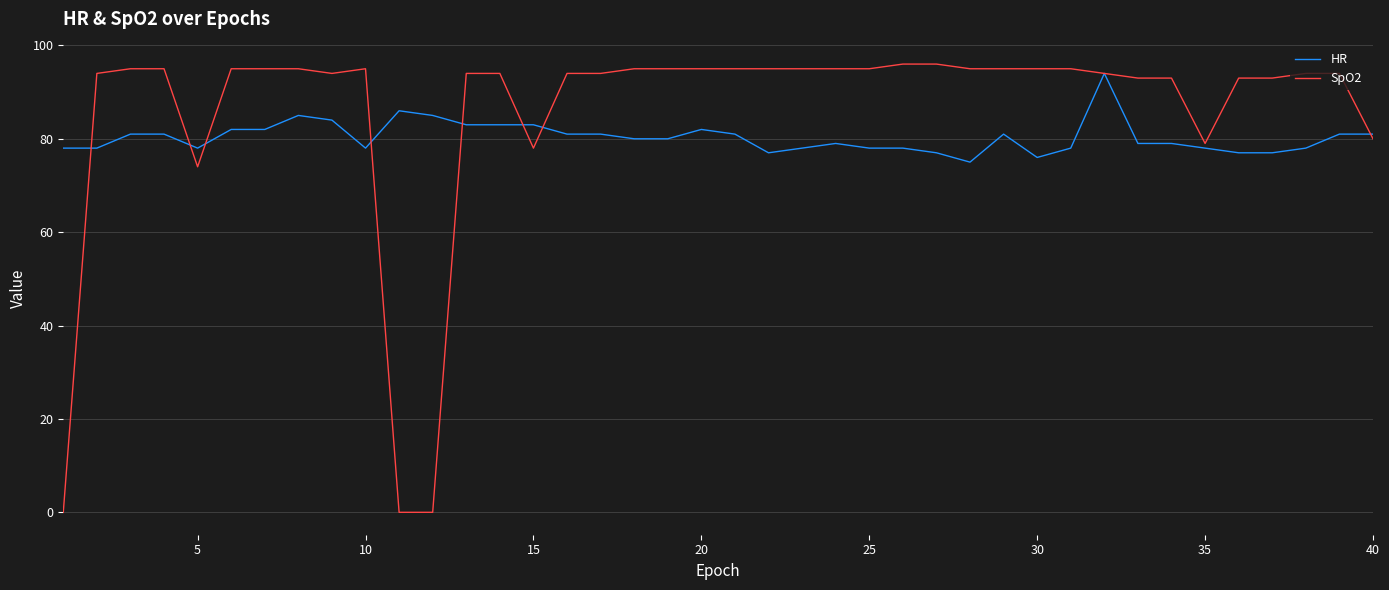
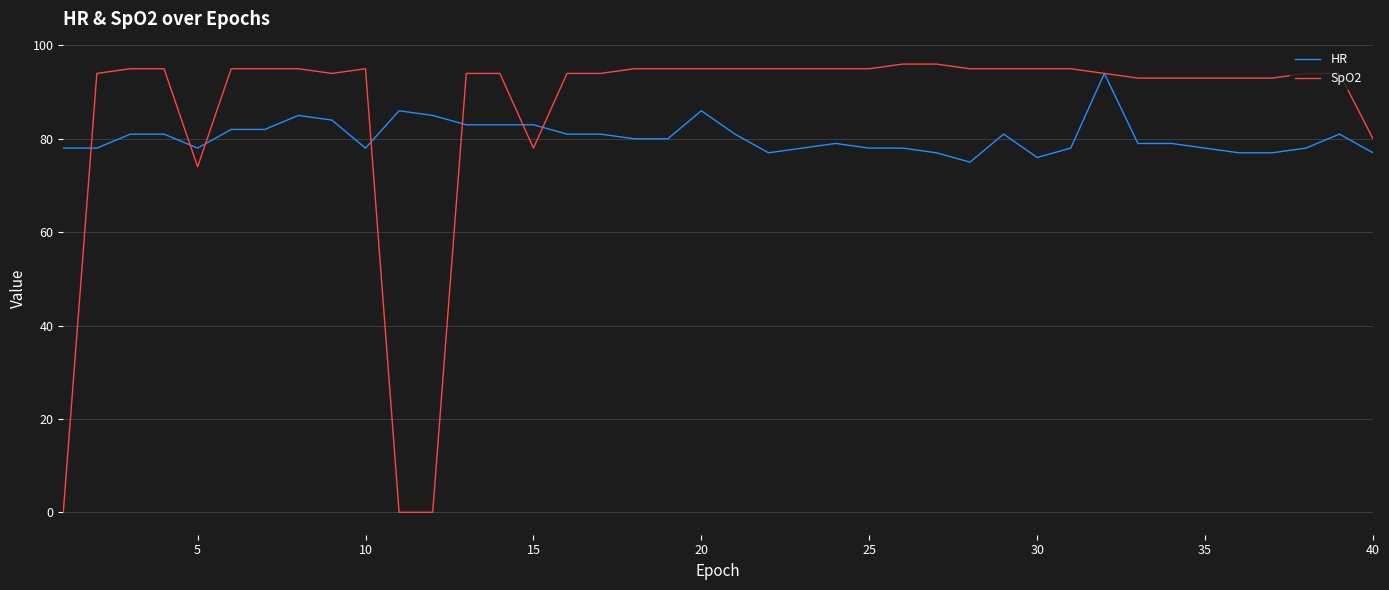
  {
    "HR": {
      "5": 78,
      "10": 78,
      "15": 83,
-     "20": 82,
+     "20": 86,
      "25": 78,
      "30": 76,
      "35": 78,
-     "40": 81
+     "40": 77
    },
    "SpO2": {
      "5": 74,
      "10": 95,
      "15": 78,
      "20": 95,
      "25": 95,
      "30": 95,
-     "35": 79,
+     "35": 93,
      "40": 80
    }
  }
